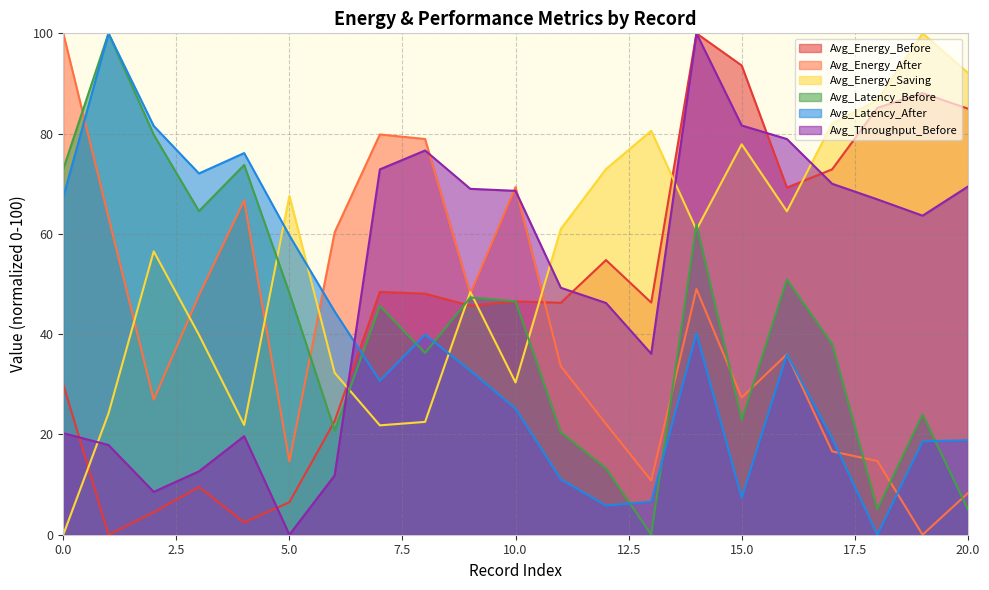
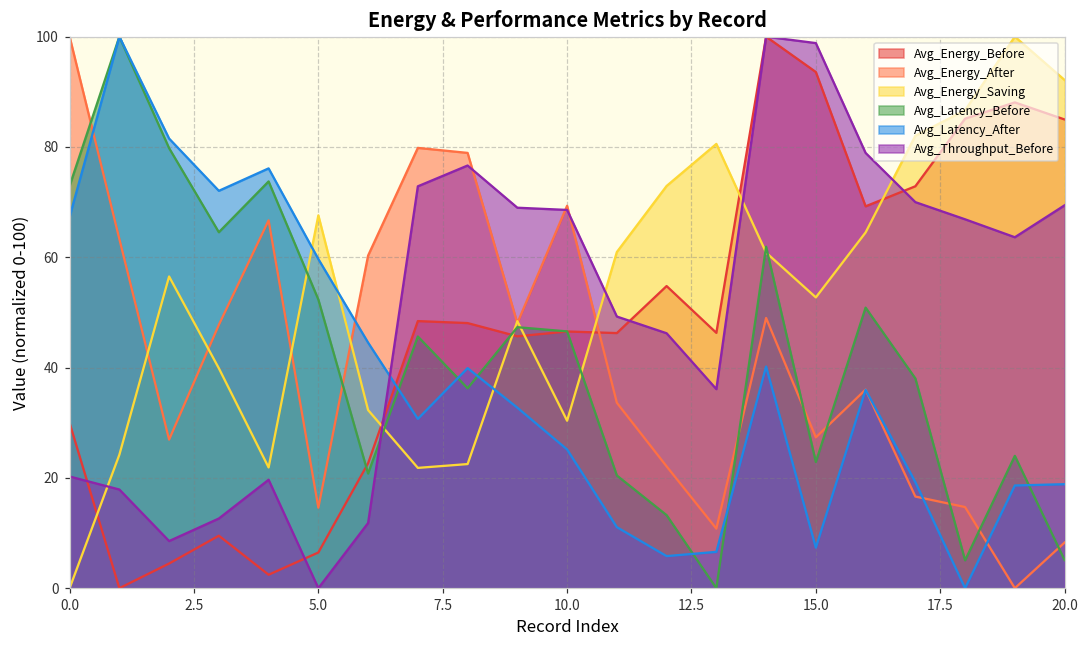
  {
    "Avg_Energy_Saving": {
      "0.0": 0,
      "5.0": 68,
      "10.0": 30,
-     "15.0": 78,
+     "15.0": 53,
      "20.0": 92
    },
    "Avg_Latency_Before": {
      "0.0": 73,
-     "5.0": 48,
+     "5.0": 52,
      "15.0": 23,
      "20.0": 5
    },
    "Avg_Latency_After": {
      "0.0": 67,
      "5.0": 60,
      "10.0": 25,
      "15.0": 7,
      "20.0": 19
    },
    "Avg_Throughput_Before": {
      "0.0": 20,
      "5.0": 0,
      "10.0": 69,
-     "15.0": 82,
+     "15.0": 99,
      "20.0": 69
    }
  }
